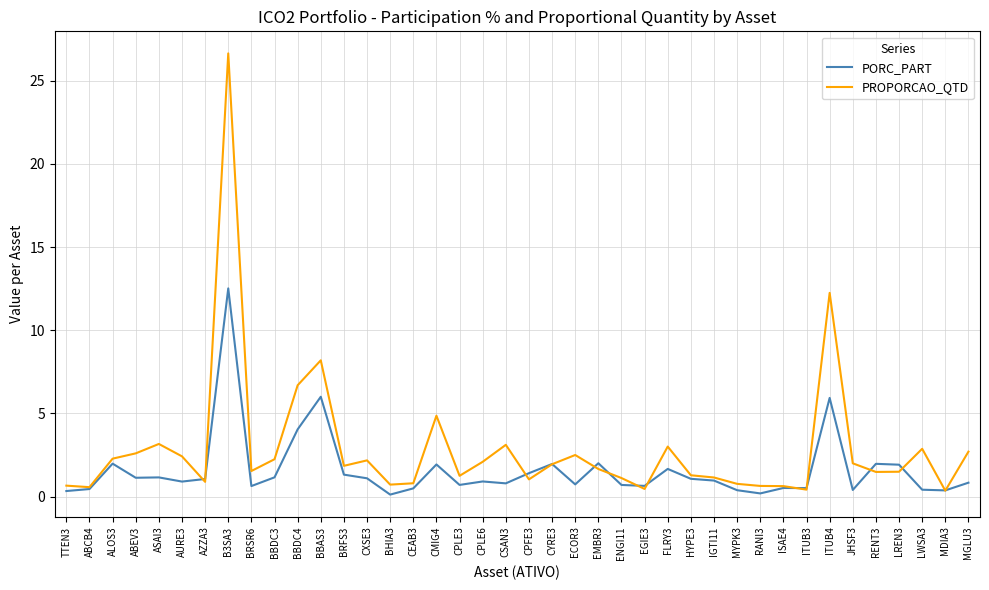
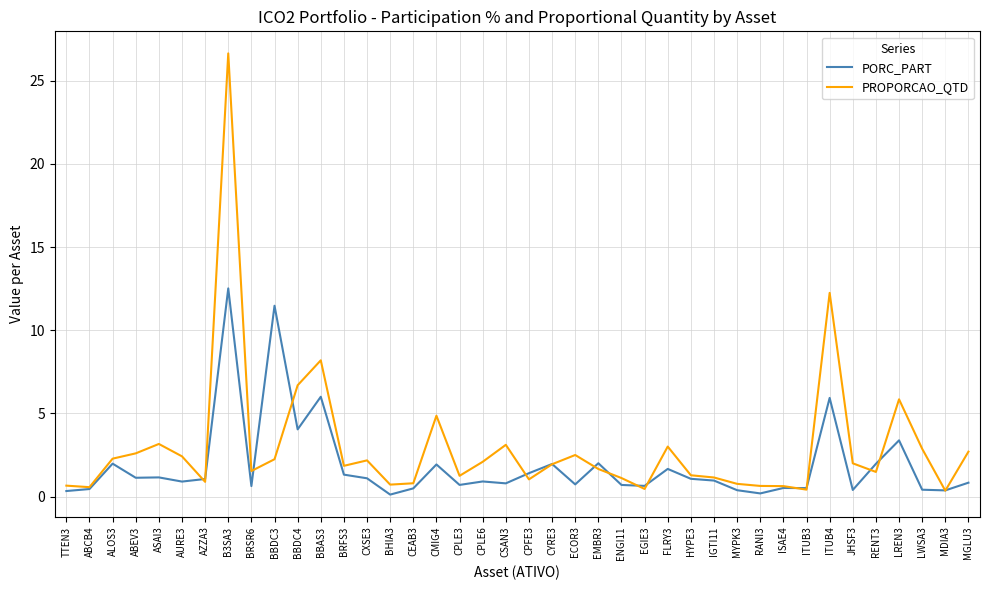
  {
    "PORC_PART": {
      "TTEN3": 0.3,
      "ALOS3": 2.0,
      "ABEV3": 1.1,
      "ASAI3": 1.2,
      "AURE3": 0.9,
      "AZZA3": 1.1,
      "B3SA3": 12.5,
      "BRSR6": 0.6,
-     "BBDC3": 1.2,
+     "BBDC3": 11.5,
      "BBDC4": 4.0,
      "BBAS3": 6.0,
      "BRFS3": 1.3,
      "CXSE3": 1.1,
      "BHIA3": 0.1,
      "CEAB3": 0.5,
      "CMIG4": 1.9,
      "CPLE3": 0.7,
      "CPLE6": 0.9,
      "CSAN3": 0.8,
      "CPFE3": 1.4,
      "ECOR3": 0.7,
      "EMBR3": 2.0,
      "ENGI11": 0.7,
      "EGIE3": 0.6,
      "FLRY3": 1.7,
      "HYPE3": 1.1,
      "IGTI11": 1.0,
      "MYPK3": 0.4,
      "RANI3": 0.2,
      "ITUB4": 5.9,
      "JHSF3": 0.4,
      "RENT3": 2.0,
-     "LREN3": 1.9,
+     "LREN3": 3.4,
      "LWSA3": 0.4,
      "MGLU3": 0.8
    },
    "PROPORCAO_QTD": {
      "TTEN3": 0.7,
      "ALOS3": 2.3,
      "ABEV3": 2.6,
      "ASAI3": 3.2,
      "AURE3": 2.4,
      "AZZA3": 0.9,
      "B3SA3": 26.6,
      "BRSR6": 1.5,
      "BBDC3": 2.3,
      "BBDC4": 6.7,
      "BBAS3": 8.2,
      "BRFS3": 1.9,
      "CXSE3": 2.2,
      "BHIA3": 0.7,
      "CEAB3": 0.8,
      "CMIG4": 4.9,
      "CPLE3": 1.3,
      "CPLE6": 2.1,
      "CSAN3": 3.1,
      "CPFE3": 1.0,
      "ECOR3": 2.5,
      "EMBR3": 1.7,
      "ENGI11": 1.1,
      "EGIE3": 0.5,
      "FLRY3": 3.0,
      "HYPE3": 1.3,
      "IGTI11": 1.2,
      "MYPK3": 0.8,
      "RANI3": 0.6,
      "ITUB4": 12.3,
      "JHSF3": 2.0,
      "RENT3": 1.5,
-     "LREN3": 1.5,
+     "LREN3": 5.9,
      "LWSA3": 2.9,
      "MGLU3": 2.7
    }
  }
